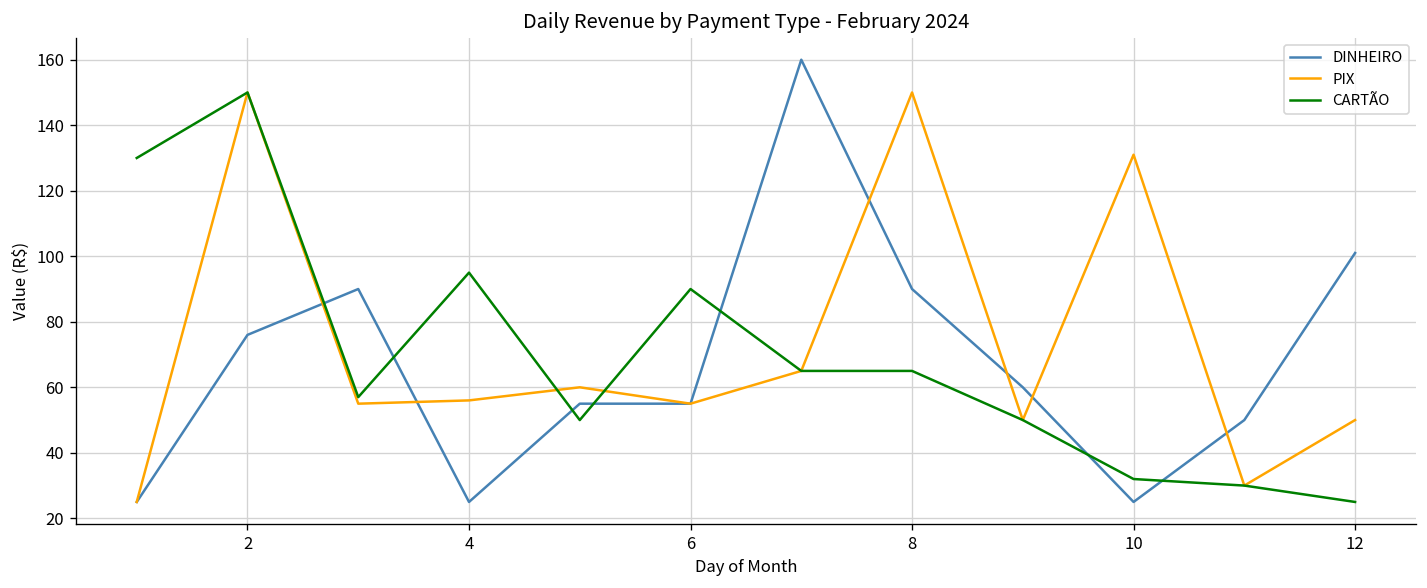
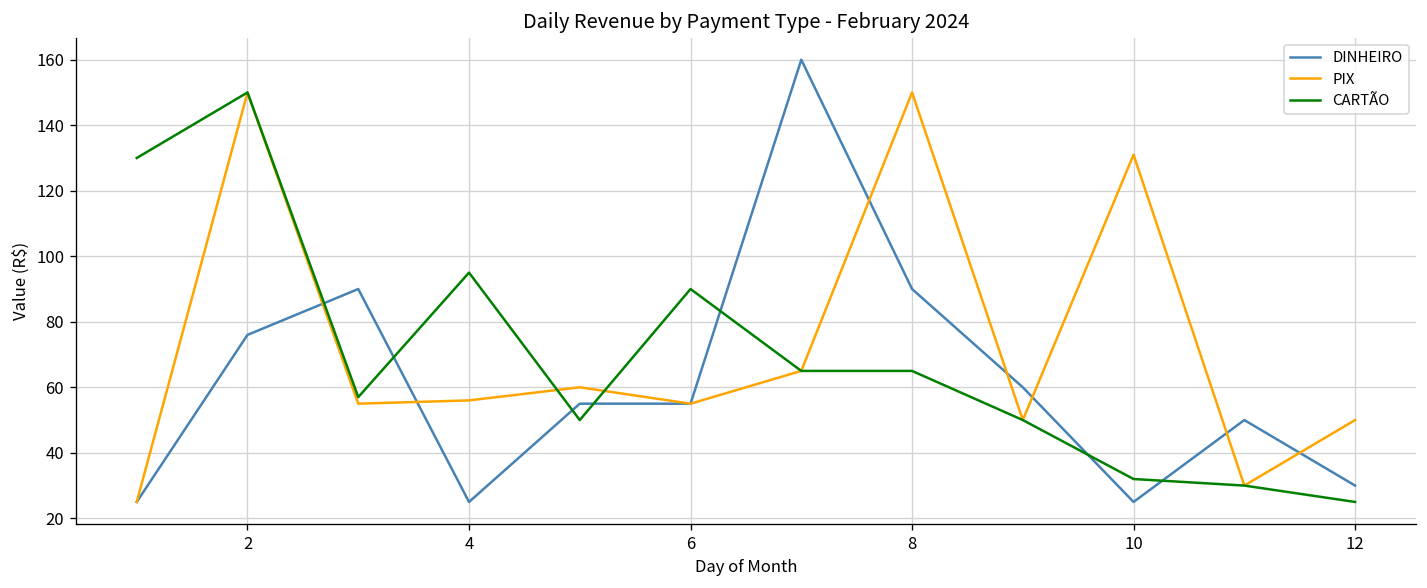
  {
    "DINHEIRO": {
      "2": 76,
      "4": 25,
      "8": 90,
      "10": 25,
-     "12": 101
+     "12": 30
    },
    "PIX": {
      "4": 56,
      "8": 150,
      "10": 131,
      "12": 50
    },
    "CARTÃO": {
      "4": 95,
      "6": 90,
      "8": 65,
      "10": 32,
      "12": 25
    }
  }
